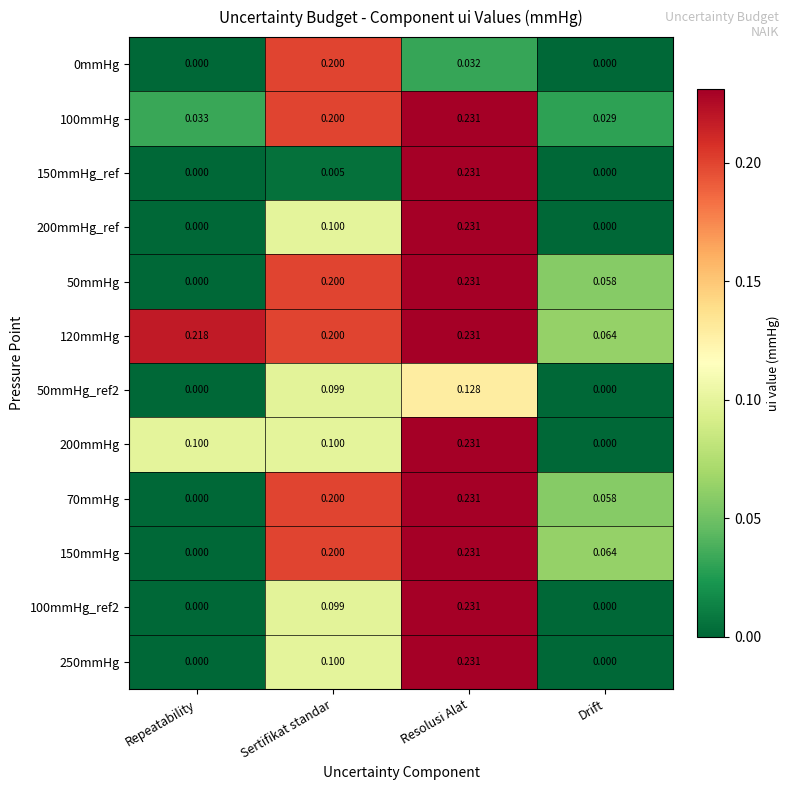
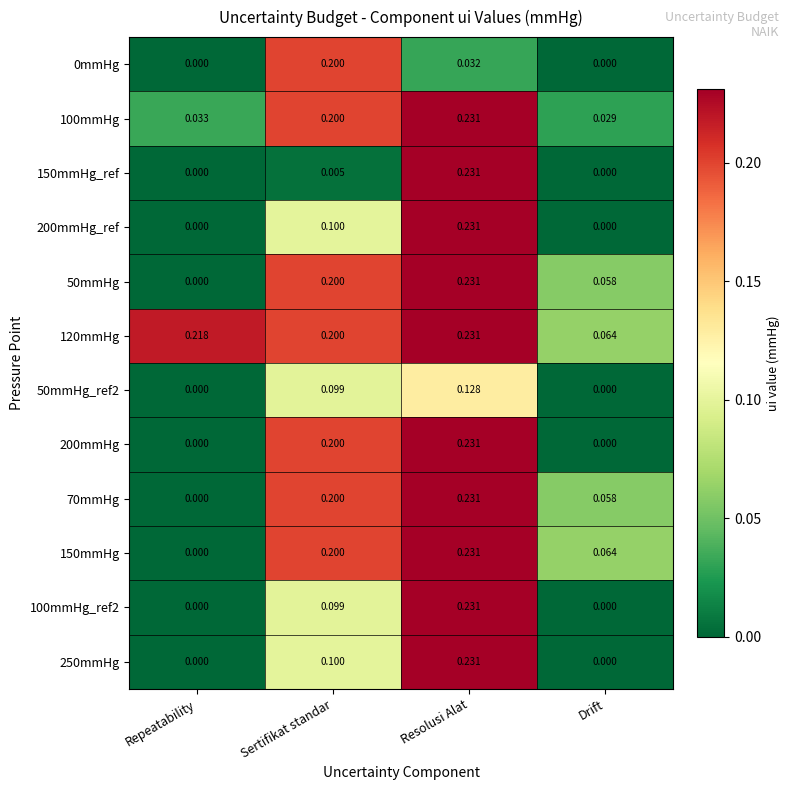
  {
    "0mmHg": {
      "Repeatability": 0.000,
      "Sertifikat standar": 0.200,
      "Resolusi Alat": 0.032,
      "Drift": 0.000
    },
    "100mmHg": {
      "Repeatability": 0.033,
      "Sertifikat standar": 0.200,
      "Resolusi Alat": 0.231,
      "Drift": 0.029
    },
    "150mmHg_ref": {
      "Repeatability": 0.000,
      "Sertifikat standar": 0.005,
      "Resolusi Alat": 0.231,
      "Drift": 0.000
    },
    "200mmHg_ref": {
      "Repeatability": 0.000,
      "Sertifikat standar": 0.100,
      "Resolusi Alat": 0.231,
      "Drift": 0.000
    },
    "50mmHg": {
      "Repeatability": 0.000,
      "Sertifikat standar": 0.200,
      "Resolusi Alat": 0.231,
      "Drift": 0.058
    },
    "120mmHg": {
      "Repeatability": 0.218,
      "Sertifikat standar": 0.200,
      "Resolusi Alat": 0.231,
      "Drift": 0.064
    },
    "50mmHg_ref2": {
      "Repeatability": 0.000,
      "Sertifikat standar": 0.099,
      "Resolusi Alat": 0.128,
      "Drift": 0.000
    },
    "200mmHg": {
-     "Repeatability": 0.100,
-     "Sertifikat standar": 0.100,
+     "Repeatability": 0.000,
+     "Sertifikat standar": 0.200,
      "Resolusi Alat": 0.231,
      "Drift": 0.000
    },
    "70mmHg": {
      "Repeatability": 0.000,
      "Sertifikat standar": 0.200,
      "Resolusi Alat": 0.231,
      "Drift": 0.058
    },
    "150mmHg": {
      "Repeatability": 0.000,
      "Sertifikat standar": 0.200,
      "Resolusi Alat": 0.231,
      "Drift": 0.064
    },
    "100mmHg_ref2": {
      "Repeatability": 0.000,
      "Sertifikat standar": 0.099,
      "Resolusi Alat": 0.231,
      "Drift": 0.000
    },
    "250mmHg": {
      "Repeatability": 0.000,
      "Sertifikat standar": 0.100,
      "Resolusi Alat": 0.231,
      "Drift": 0.000
    }
  }
